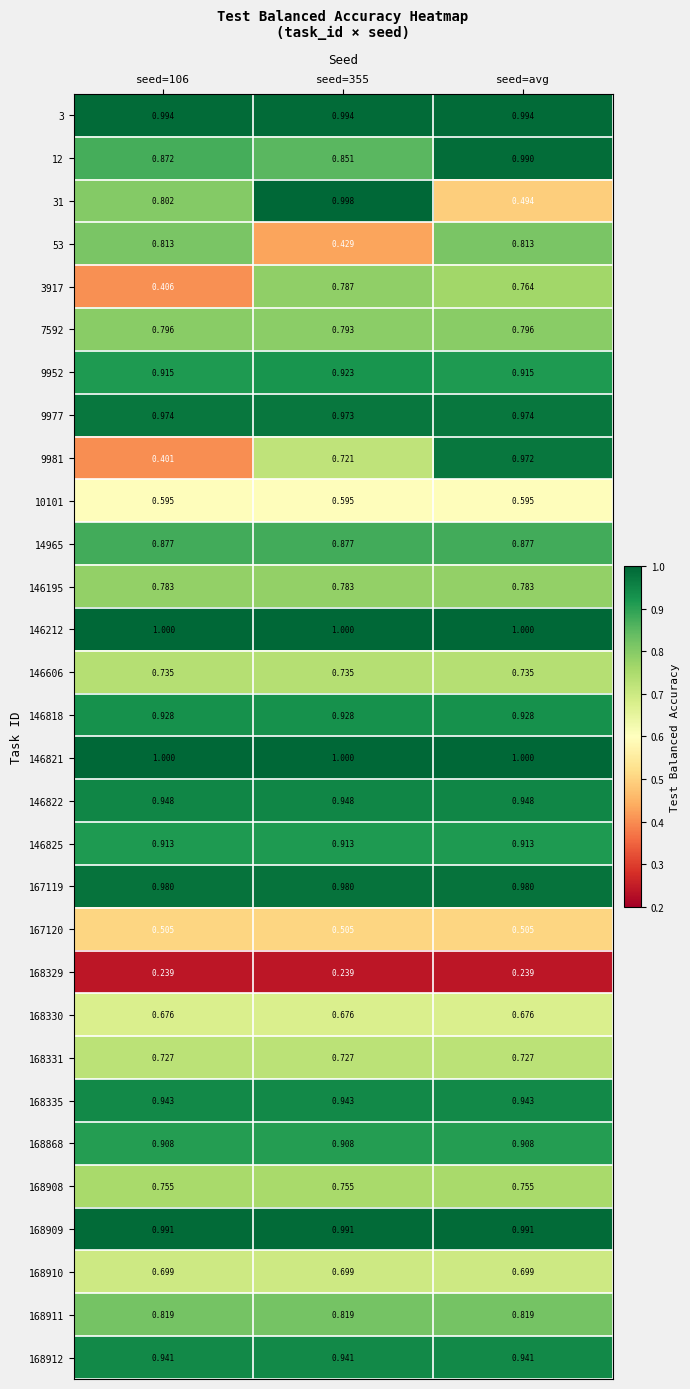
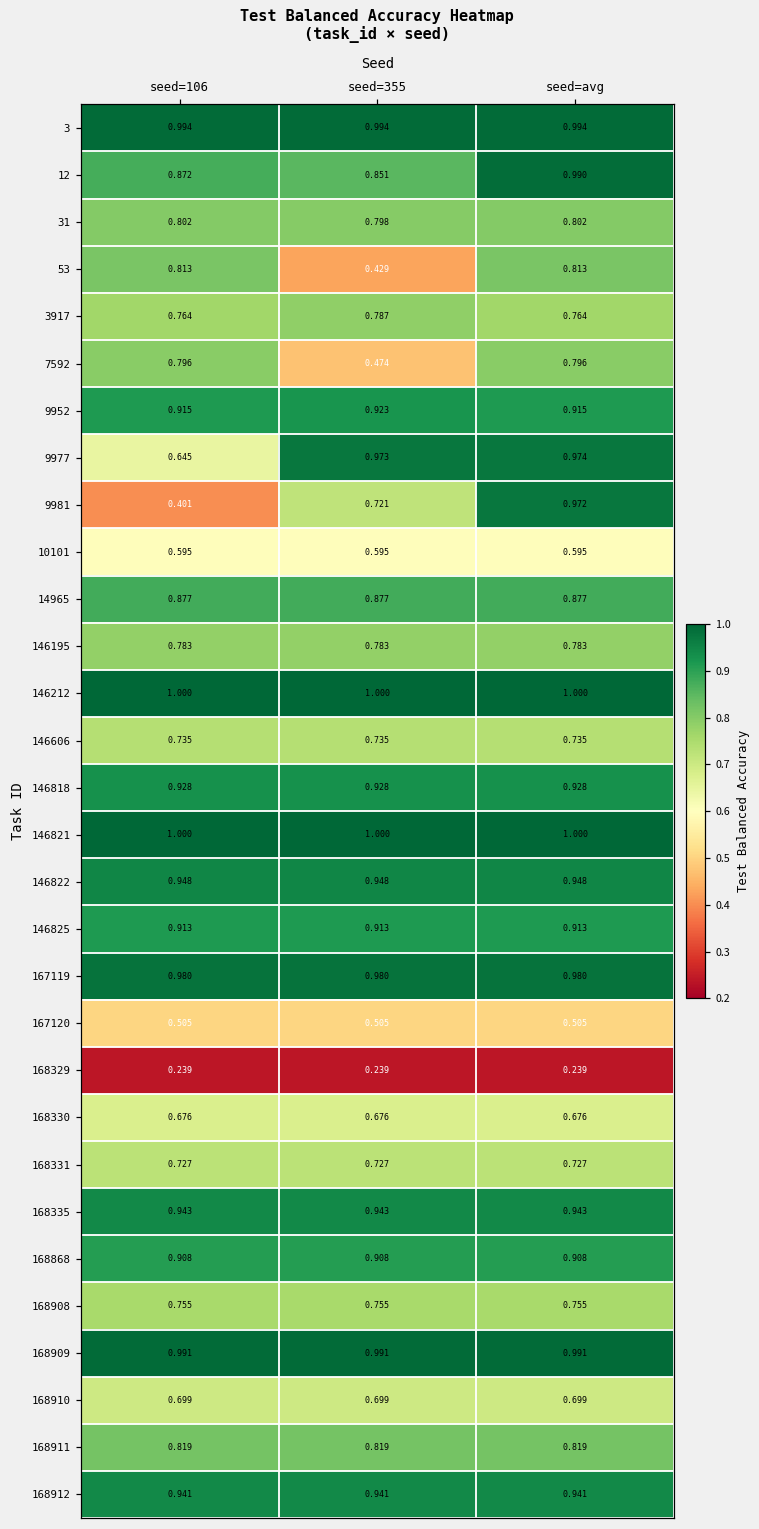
  {
    "3": {
      "seed=106": 0.994,
      "seed=355": 0.994,
      "seed=avg": 0.994
    },
    "12": {
      "seed=106": 0.872,
      "seed=355": 0.851,
      "seed=avg": 0.990
    },
    "31": {
      "seed=106": 0.802,
-     "seed=355": 0.998,
-     "seed=avg": 0.494
+     "seed=355": 0.798,
+     "seed=avg": 0.802
    },
    "53": {
      "seed=106": 0.813,
      "seed=355": 0.429,
      "seed=avg": 0.813
    },
    "3917": {
-     "seed=106": 0.406,
+     "seed=106": 0.764,
      "seed=355": 0.787,
      "seed=avg": 0.764
    },
    "7592": {
      "seed=106": 0.796,
-     "seed=355": 0.793,
+     "seed=355": 0.474,
      "seed=avg": 0.796
    },
    "9952": {
      "seed=106": 0.915,
      "seed=355": 0.923,
      "seed=avg": 0.915
    },
    "9977": {
-     "seed=106": 0.974,
+     "seed=106": 0.645,
      "seed=355": 0.973,
      "seed=avg": 0.974
    },
    "9981": {
      "seed=106": 0.401,
      "seed=355": 0.721,
      "seed=avg": 0.972
    },
    "10101": {
      "seed=106": 0.595,
      "seed=355": 0.595,
      "seed=avg": 0.595
    },
    "14965": {
      "seed=106": 0.877,
      "seed=355": 0.877,
      "seed=avg": 0.877
    },
    "146195": {
      "seed=106": 0.783,
      "seed=355": 0.783,
      "seed=avg": 0.783
    },
    "146212": {
      "seed=106": 1.000,
      "seed=355": 1.000,
      "seed=avg": 1.000
    },
    "146606": {
      "seed=106": 0.735,
      "seed=355": 0.735,
      "seed=avg": 0.735
    },
    "146818": {
      "seed=106": 0.928,
      "seed=355": 0.928,
      "seed=avg": 0.928
    },
    "146821": {
      "seed=106": 1.000,
      "seed=355": 1.000,
      "seed=avg": 1.000
    },
    "146822": {
      "seed=106": 0.948,
      "seed=355": 0.948,
      "seed=avg": 0.948
    },
    "146825": {
      "seed=106": 0.913,
      "seed=355": 0.913,
      "seed=avg": 0.913
    },
    "167119": {
      "seed=106": 0.980,
      "seed=355": 0.980,
      "seed=avg": 0.980
    },
    "167120": {
      "seed=106": 0.505,
      "seed=355": 0.505,
      "seed=avg": 0.505
    },
    "168329": {
      "seed=106": 0.239,
      "seed=355": 0.239,
      "seed=avg": 0.239
    },
    "168330": {
      "seed=106": 0.676,
      "seed=355": 0.676,
      "seed=avg": 0.676
    },
    "168331": {
      "seed=106": 0.727,
      "seed=355": 0.727,
      "seed=avg": 0.727
    },
    "168335": {
      "seed=106": 0.943,
      "seed=355": 0.943,
      "seed=avg": 0.943
    },
    "168868": {
      "seed=106": 0.908,
      "seed=355": 0.908,
      "seed=avg": 0.908
    },
    "168908": {
      "seed=106": 0.755,
      "seed=355": 0.755,
      "seed=avg": 0.755
    },
    "168909": {
      "seed=106": 0.991,
      "seed=355": 0.991,
      "seed=avg": 0.991
    },
    "168910": {
      "seed=106": 0.699,
      "seed=355": 0.699,
      "seed=avg": 0.699
    },
    "168911": {
      "seed=106": 0.819,
      "seed=355": 0.819,
      "seed=avg": 0.819
    },
    "168912": {
      "seed=106": 0.941,
      "seed=355": 0.941,
      "seed=avg": 0.941
    }
  }
